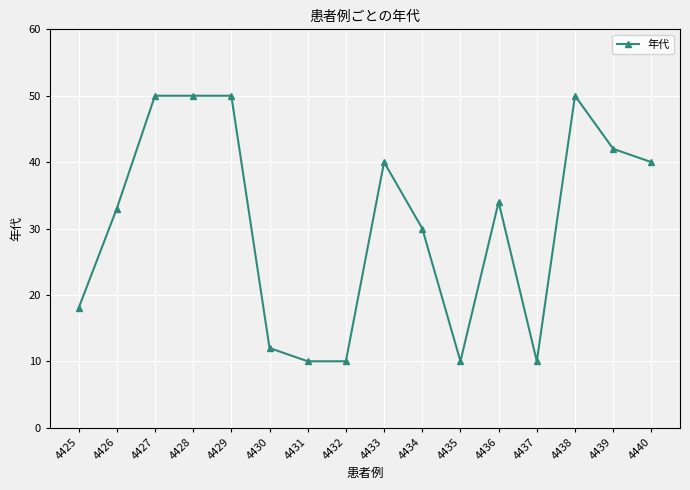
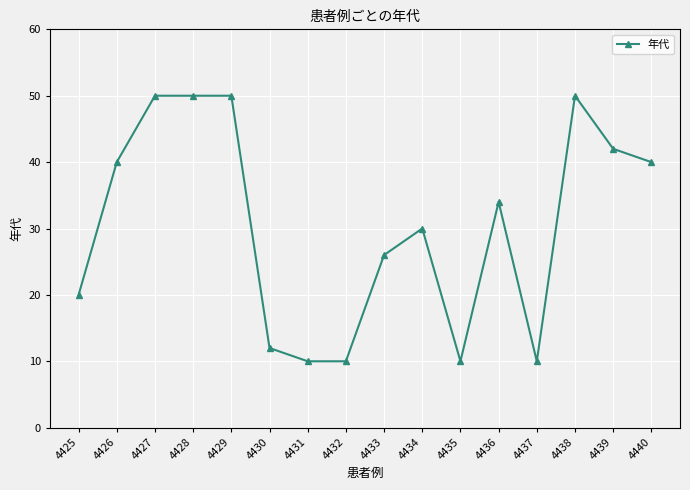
  {
-   "4425": 18,
-   "4426": 33,
+   "4425": 20,
+   "4426": 40,
    "4427": 50,
    "4428": 50,
    "4429": 50,
    "4430": 12,
    "4431": 10,
    "4432": 10,
-   "4433": 40,
+   "4433": 26,
    "4434": 30,
    "4435": 10,
    "4436": 34,
    "4437": 10,
    "4438": 50,
    "4439": 42,
    "4440": 40
  }
